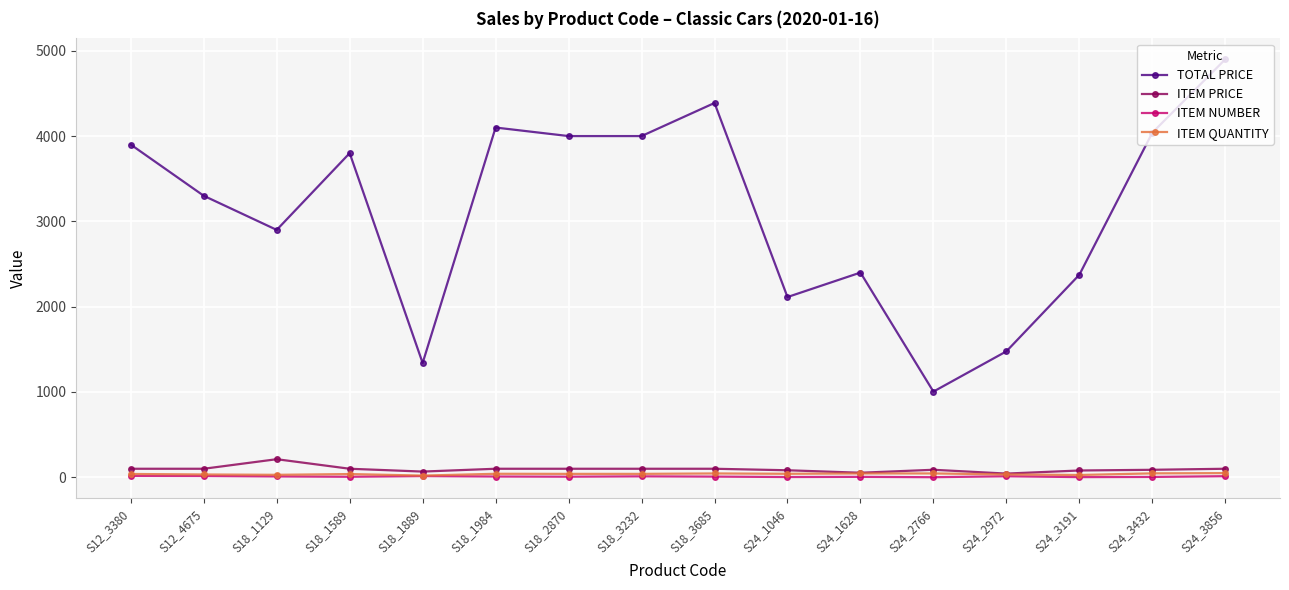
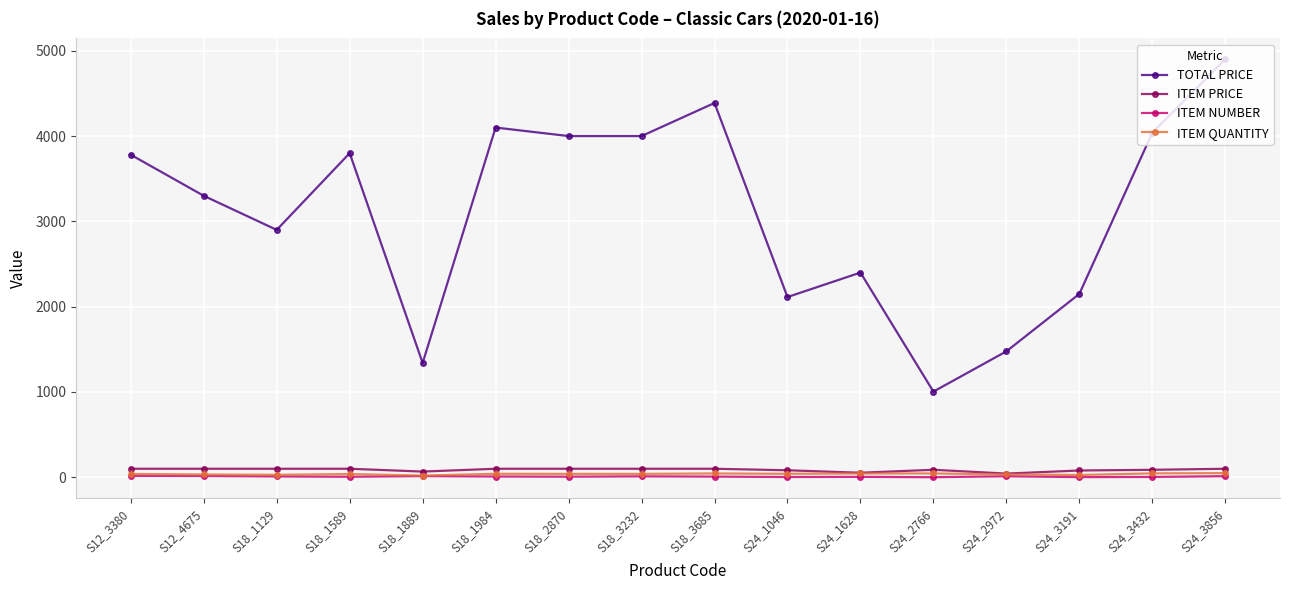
  {
    "TOTAL PRICE": {
-     "S12_3380": 3900,
+     "S12_3380": 3800,
      "S12_4675": 3300,
      "S18_1129": 2900,
      "S18_1589": 3800,
      "S18_1889": 1300,
      "S18_1984": 4100,
      "S18_2870": 4000,
      "S18_3232": 4000,
      "S18_3685": 4400,
      "S24_1046": 2100,
      "S24_1628": 2400,
      "S24_2766": 1000,
      "S24_2972": 1500,
-     "S24_3191": 2400
+     "S24_3191": 2100
    },
    "ITEM PRICE": {
      "S12_3380": 100,
      "S12_4675": 100,
-     "S18_1129": 200,
+     "S18_1129": 100,
      "S18_1589": 100,
      "S18_1889": 100,
      "S18_1984": 100,
      "S18_2870": 100,
      "S18_3232": 100,
      "S18_3685": 100,
      "S24_1046": 100,
      "S24_2766": 100,
      "S24_3191": 100,
      "S24_3432": 100,
      "S24_3856": 100
    },
    "ITEM NUMBER": {
      "S18_1589": 0,
      "S18_1984": 0,
      "S18_2870": 0,
      "S18_3685": 0,
      "S24_1046": 0,
      "S24_1628": 0,
      "S24_2766": 0,
      "S24_3432": 0,
      "S24_3856": 0
    },
    "ITEM QUANTITY": {
      "S18_1589": 0,
      "S18_1984": 0,
      "S18_2870": 0,
      "S18_3685": 0,
      "S24_1046": 0,
      "S24_2766": 0,
      "S24_3432": 0,
      "S24_3856": 0
    }
  }
